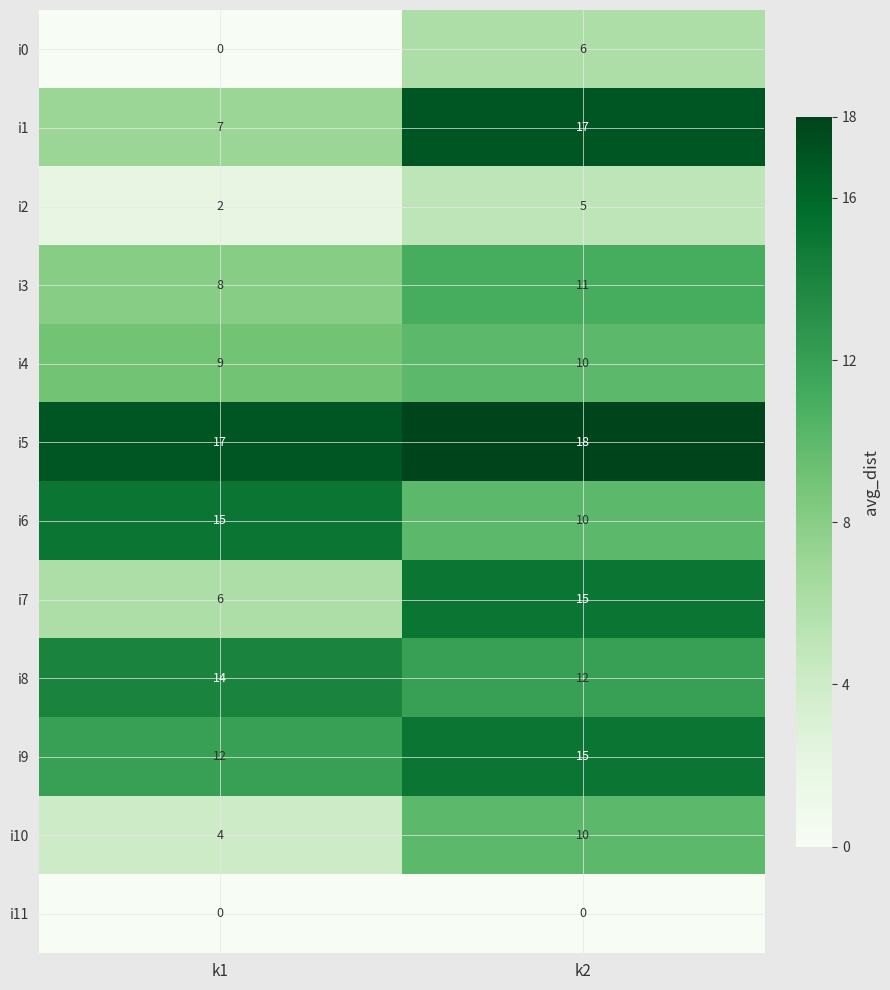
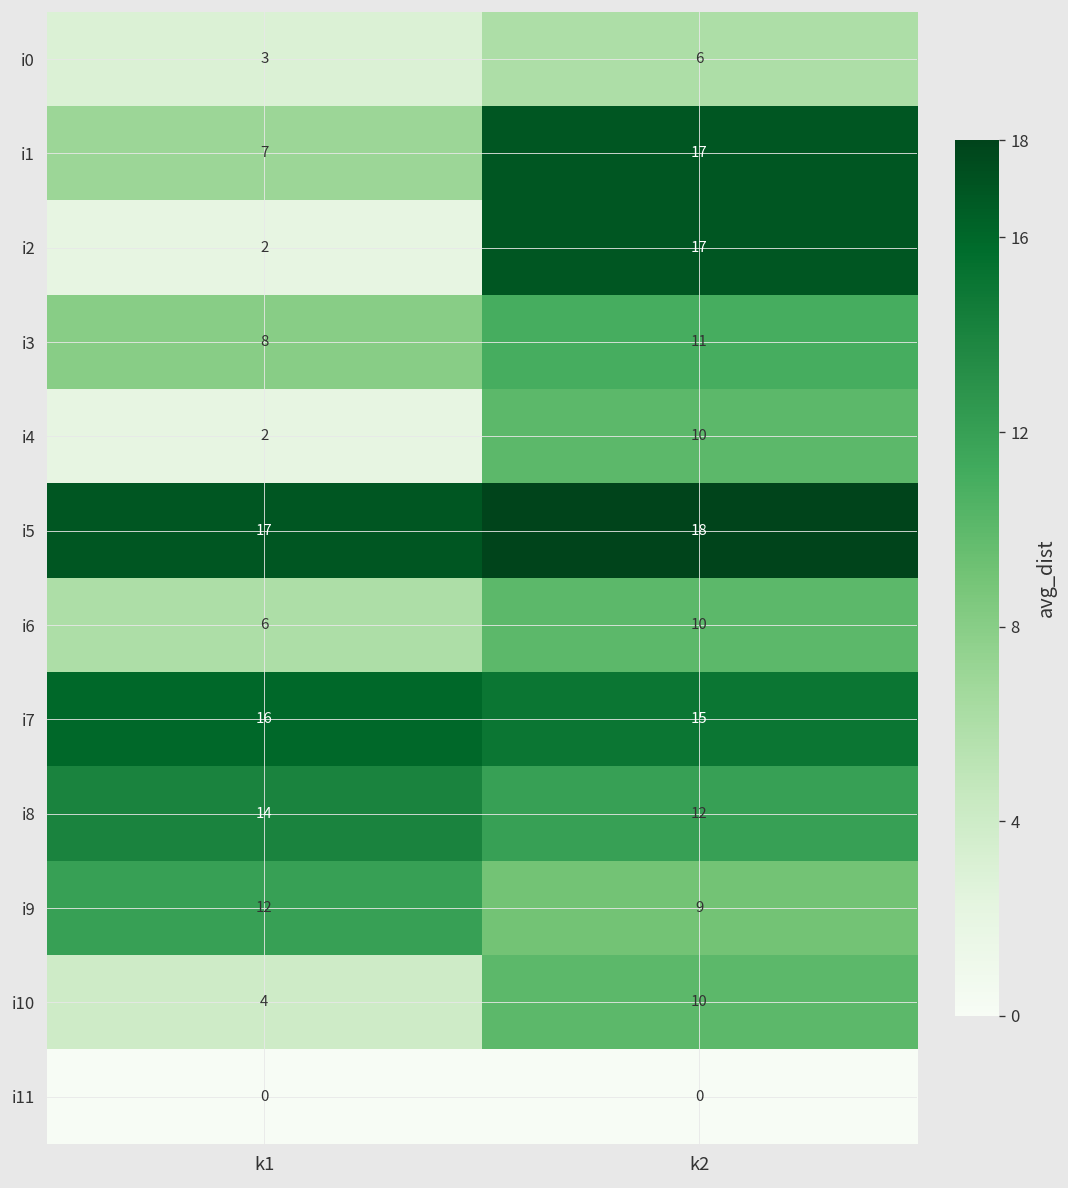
  {
    "i0": {
-     "k1": 0,
+     "k1": 3,
      "k2": 6
    },
    "i1": {
      "k1": 7,
      "k2": 17
    },
    "i2": {
      "k1": 2,
-     "k2": 5
+     "k2": 17
    },
    "i3": {
      "k1": 8,
      "k2": 11
    },
    "i4": {
-     "k1": 9,
+     "k1": 2,
      "k2": 10
    },
    "i5": {
      "k1": 17,
      "k2": 18
    },
    "i6": {
-     "k1": 15,
+     "k1": 6,
      "k2": 10
    },
    "i7": {
-     "k1": 6,
+     "k1": 16,
      "k2": 15
    },
    "i8": {
      "k1": 14,
      "k2": 12
    },
    "i9": {
      "k1": 12,
-     "k2": 15
+     "k2": 9
    },
    "i10": {
      "k1": 4,
      "k2": 10
    },
    "i11": {
      "k1": 0,
      "k2": 0
    }
  }
